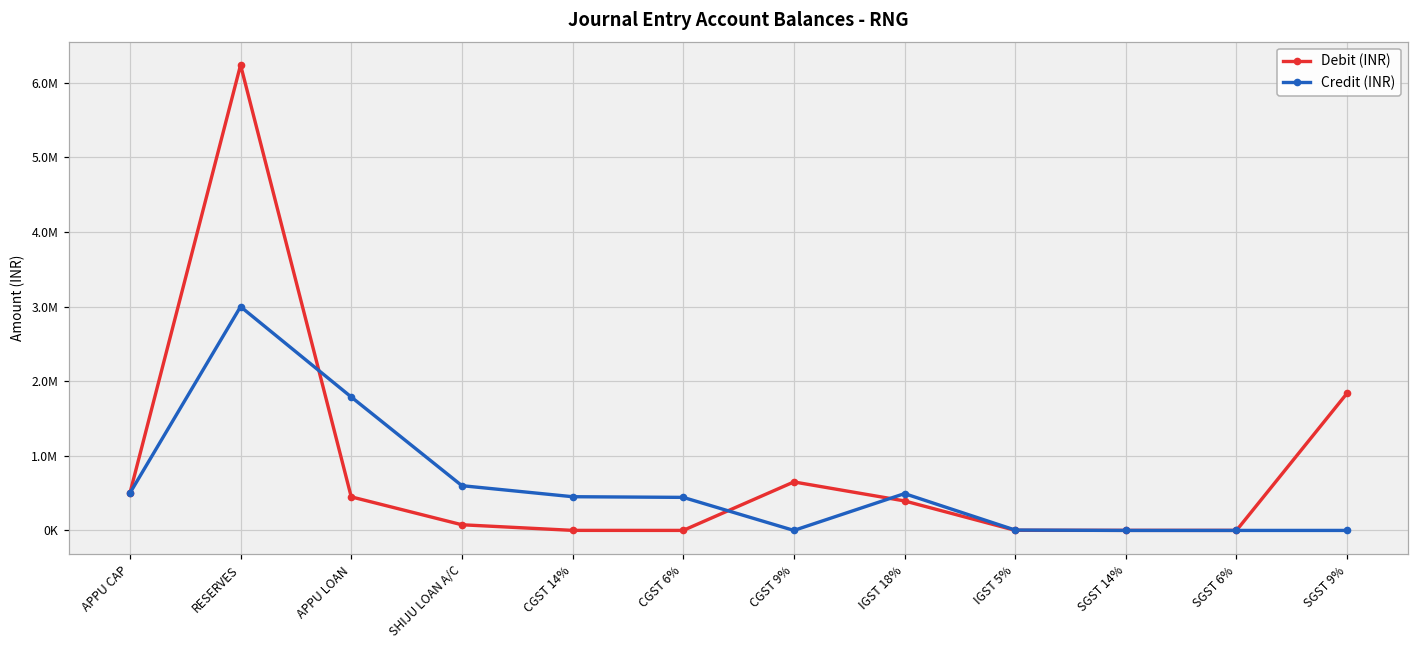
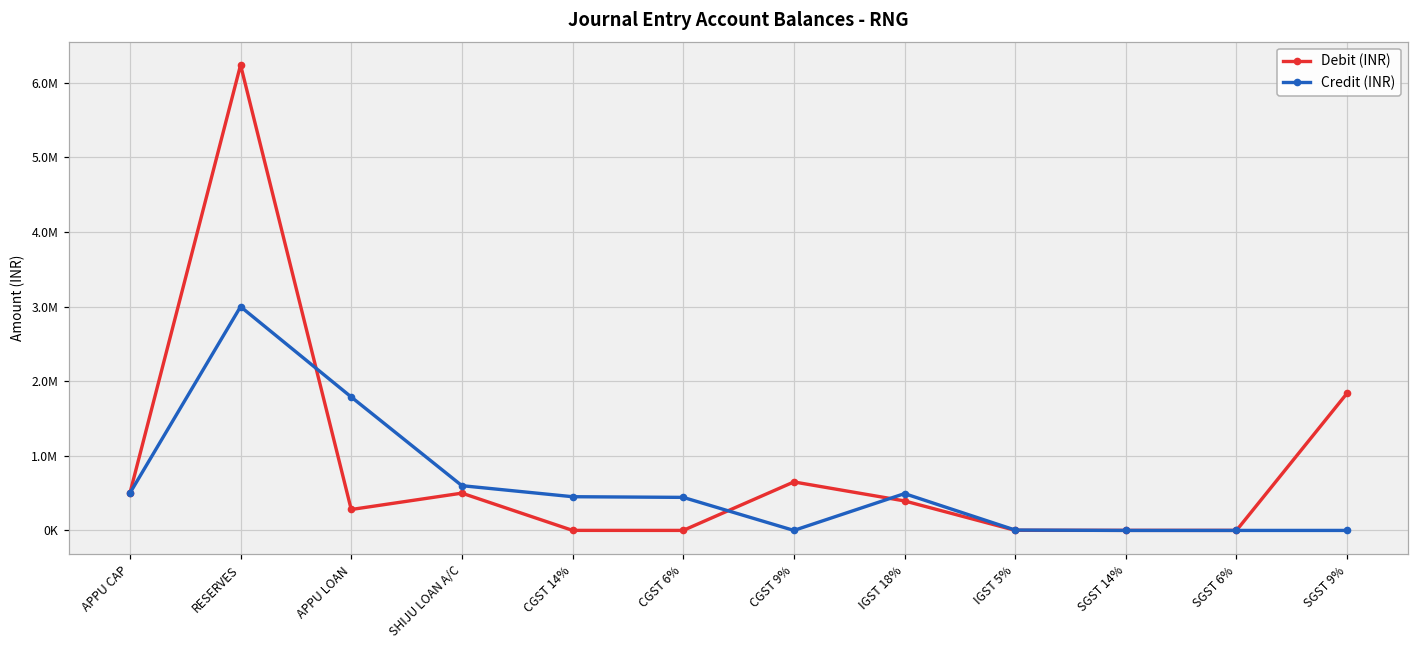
  {
    "Debit (INR)": {
      "RESERVES": 6200000,
-     "APPU LOAN": 500000,
-     "SHIJU LOAN A/C": 100000,
+     "APPU LOAN": 300000,
+     "SHIJU LOAN A/C": 500000,
      "CGST 14%": 0,
      "CGST 6%": 0,
      "CGST 9%": 700000,
      "IGST 18%": 400000,
      "SGST 9%": 1800000
    },
    "Credit (INR)": {
      "RESERVES": 3000000,
      "APPU LOAN": 1800000,
      "SHIJU LOAN A/C": 600000,
      "CGST 14%": 500000,
      "CGST 6%": 400000,
      "CGST 9%": 0,
      "IGST 18%": 500000,
      "SGST 9%": 0
    }
  }
